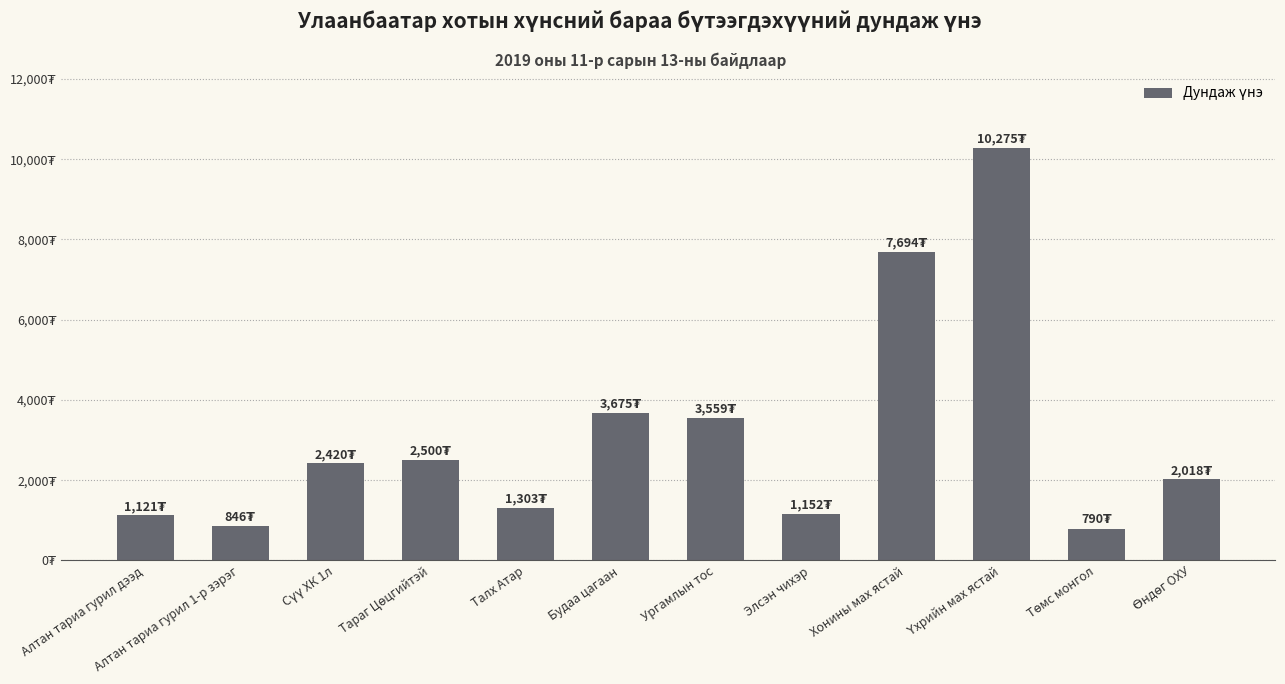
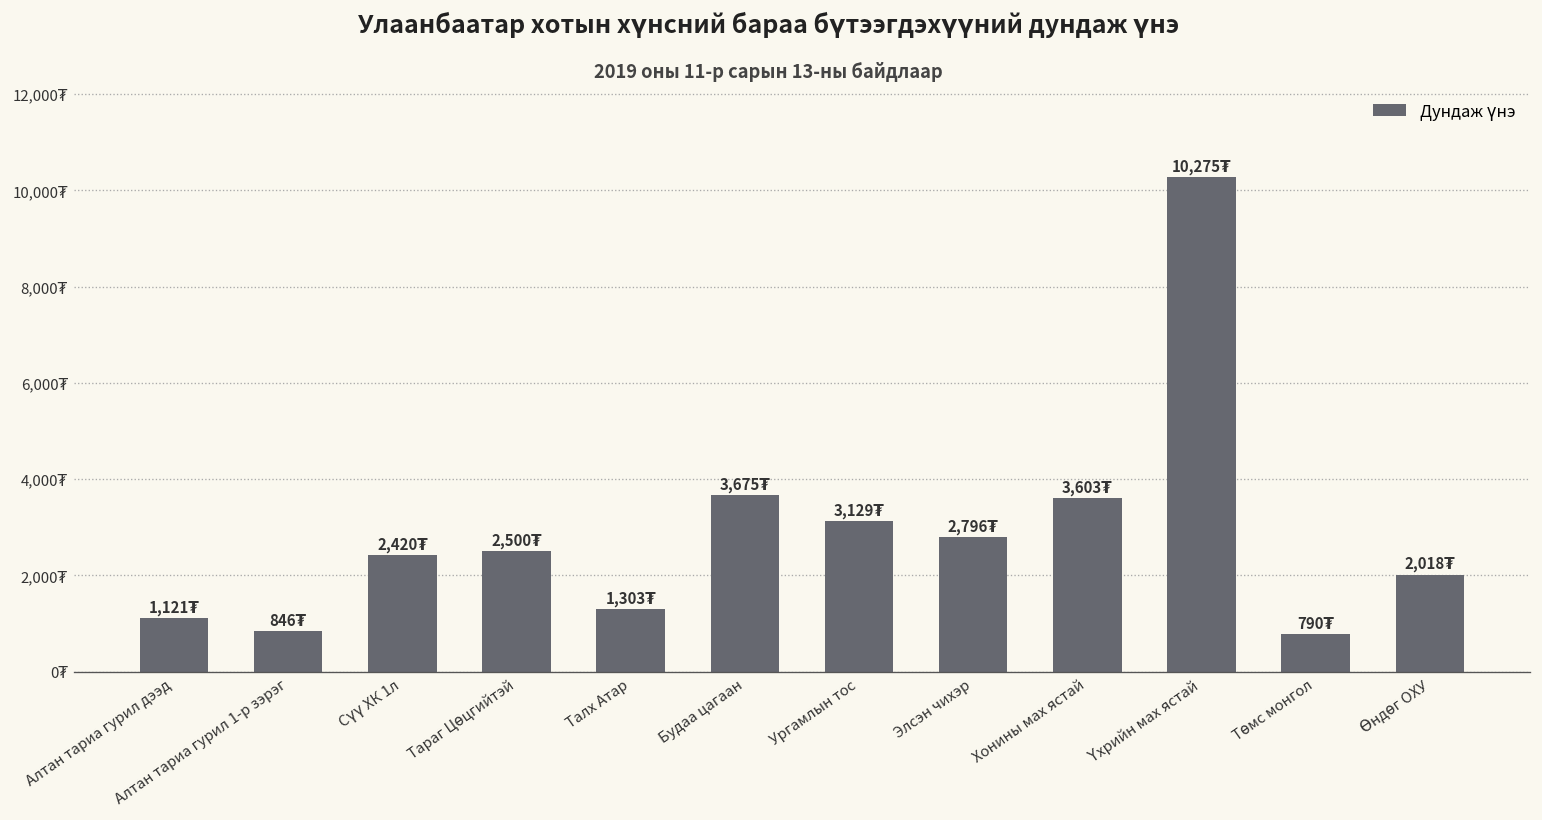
  {
    "Алтан тариа гурил дээд": "1,121₮",
    "Алтан тариа гурил 1-р зэрэг": "846₮",
    "Сүү ХК 1л": "2,420₮",
    "Тараг Цөцгийтэй": "2,500₮",
    "Талх Атар": "1,303₮",
    "Будаа цагаан": "3,675₮",
-   "Ургамлын тос": "3,559₮",
-   "Элсэн чихэр": "1,152₮",
-   "Хонины мах ястай": "7,694₮",
+   "Ургамлын тос": "3,129₮",
+   "Элсэн чихэр": "2,796₮",
+   "Хонины мах ястай": "3,603₮",
    "Үхрийн мах ястай": "10,275₮",
    "Төмс монгол": "790₮",
    "Өндөг ОХУ": "2,018₮"
  }
